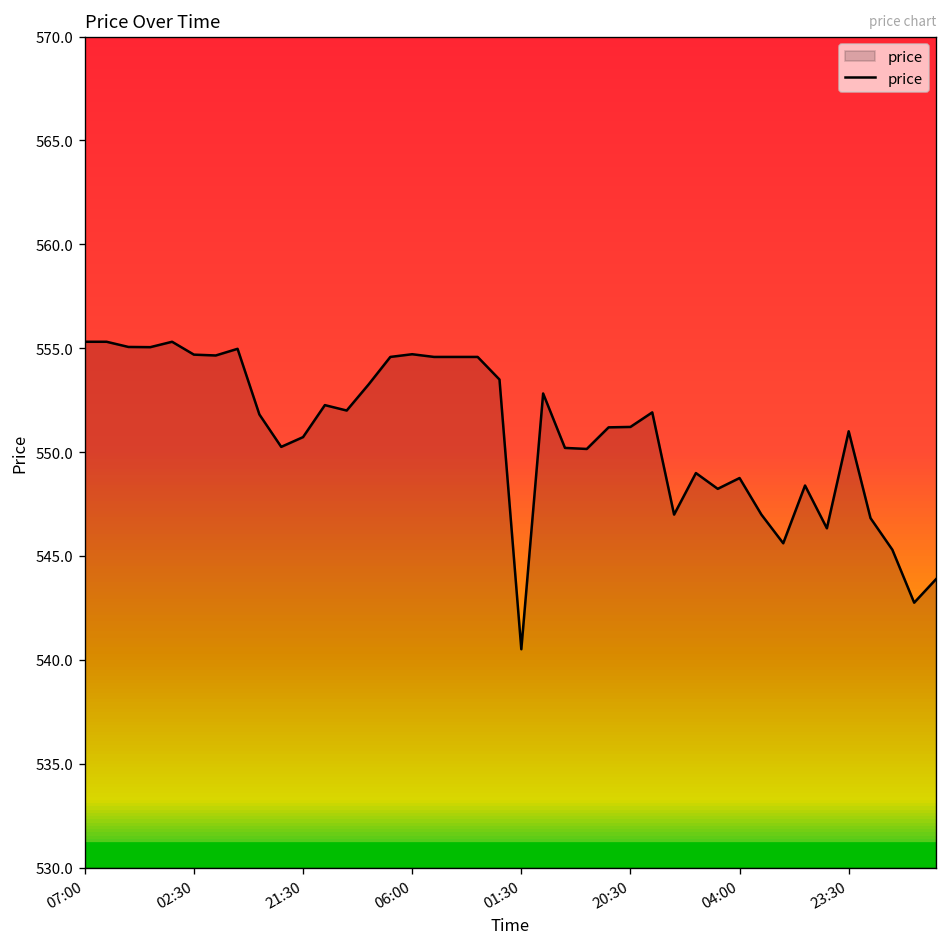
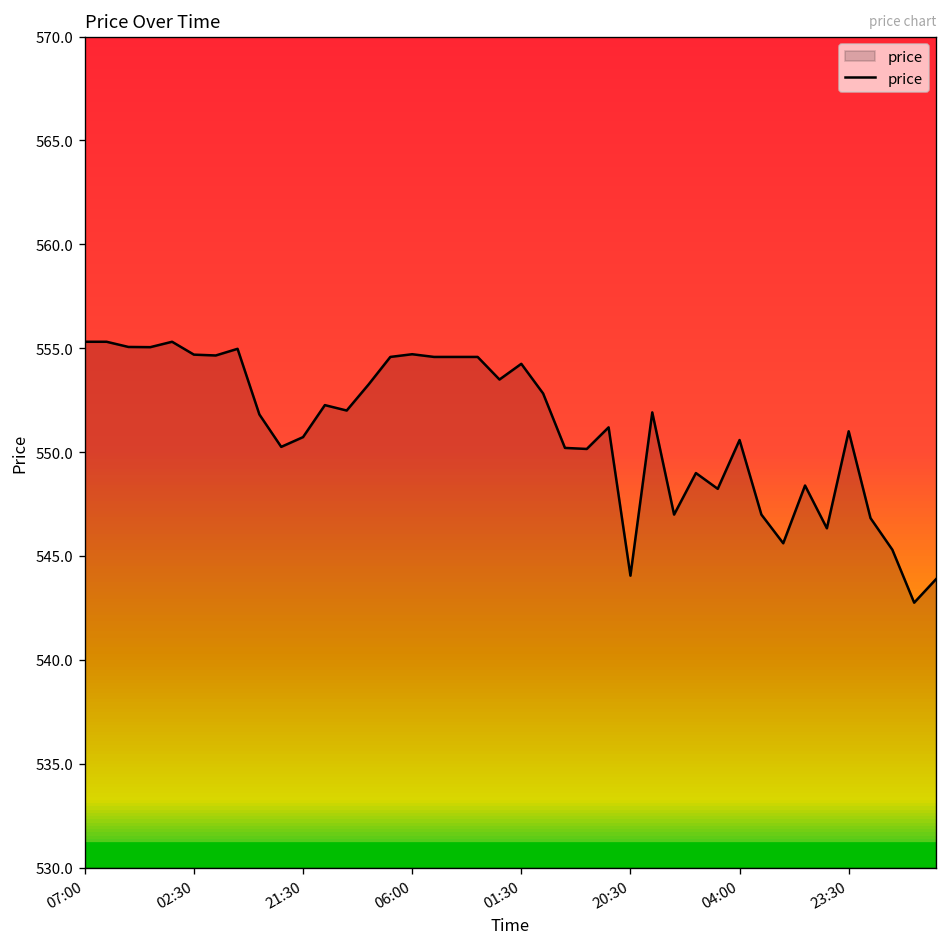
  {
    "price": {
      "07:00": 555.3,
      "02:30": 554.7,
      "21:30": 550.7,
      "06:00": 554.7,
-     "01:30": 540.5,
-     "20:30": 551.2,
-     "04:00": 548.8,
+     "01:30": 554.2,
+     "20:30": 544.1,
+     "04:00": 550.6,
      "23:30": 551.0
    }
  }
